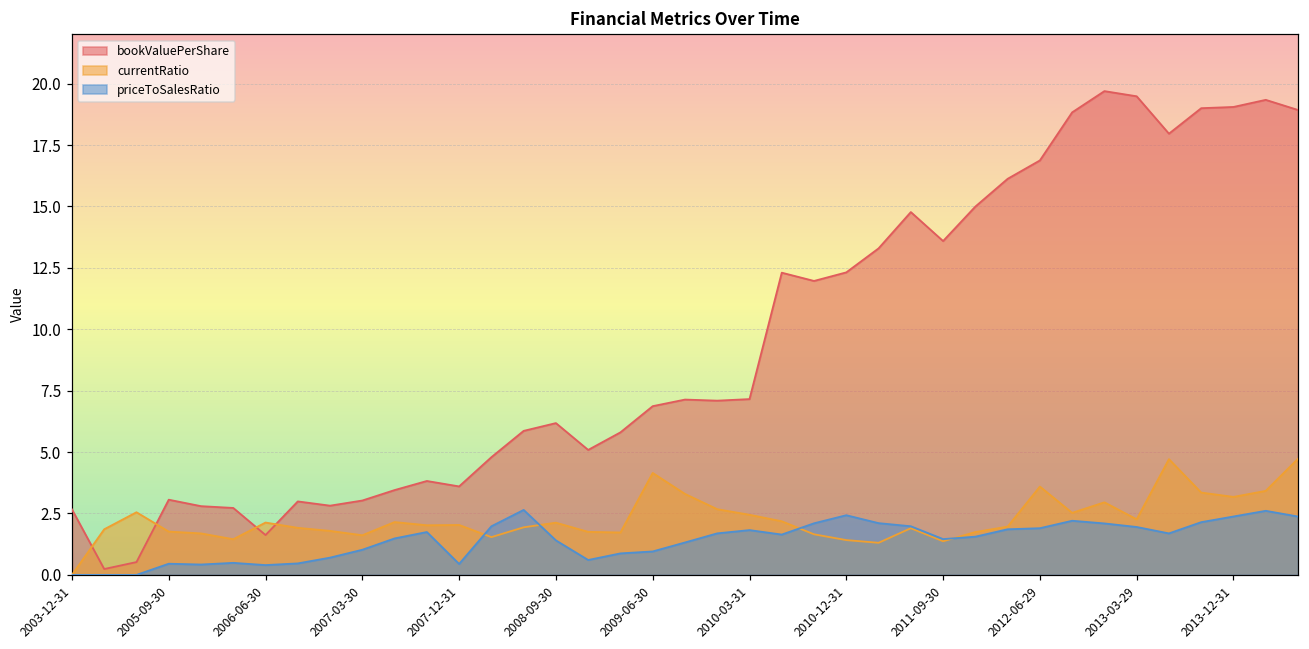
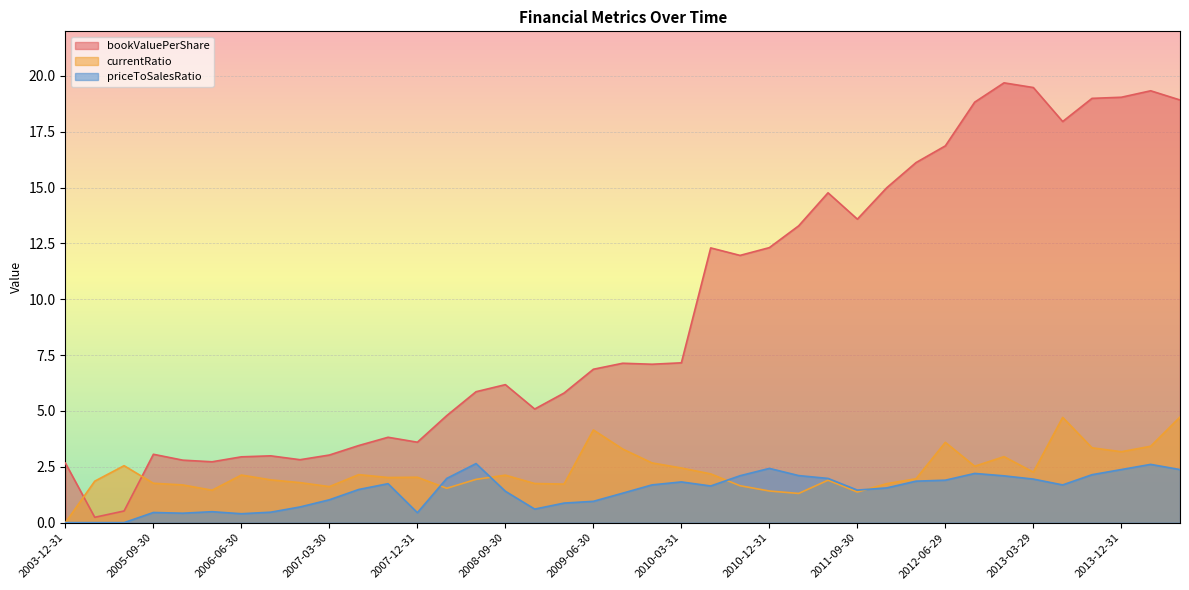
  {
    "bookValuePerShare": {
      "2003-12-31": 2.7,
      "2005-09-30": 3.1,
-     "2006-06-30": 1.6,
+     "2006-06-30": 2.9,
      "2007-03-30": 3.0,
      "2007-12-31": 3.6,
      "2008-09-30": 6.2,
      "2009-06-30": 6.9,
      "2010-03-31": 7.2,
      "2010-12-31": 12.3,
      "2011-09-30": 13.6,
      "2012-06-29": 16.9,
      "2013-03-29": 19.5,
      "2013-12-31": 19.0
    },
    "currentRatio": {
      "2005-09-30": 1.8,
      "2006-06-30": 2.1,
      "2007-03-30": 1.6,
      "2007-12-31": 2.0,
      "2008-09-30": 2.1,
      "2009-06-30": 4.1,
      "2010-03-31": 2.4,
      "2010-12-31": 1.4,
      "2012-06-29": 3.6,
      "2013-03-29": 2.3,
      "2013-12-31": 3.2
    },
    "priceToSalesRatio": {
      "2005-09-30": 0.5,
      "2006-06-30": 0.4,
      "2007-03-30": 1.0,
      "2007-12-31": 0.4,
      "2008-09-30": 1.4,
      "2009-06-30": 1.0,
      "2010-03-31": 1.8,
      "2010-12-31": 2.4,
      "2012-06-29": 1.9,
      "2013-03-29": 2.0,
      "2013-12-31": 2.4
    }
  }
